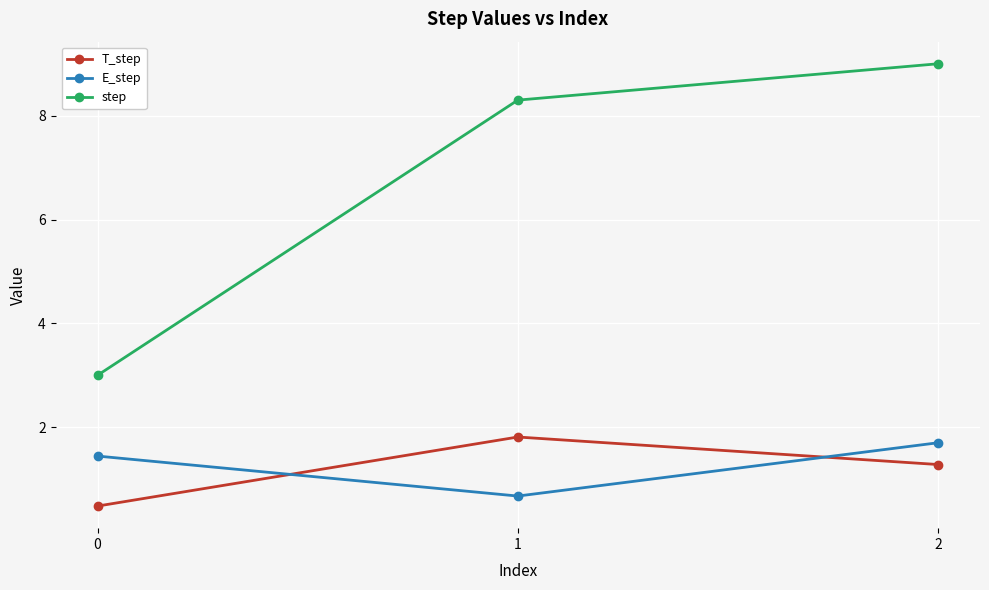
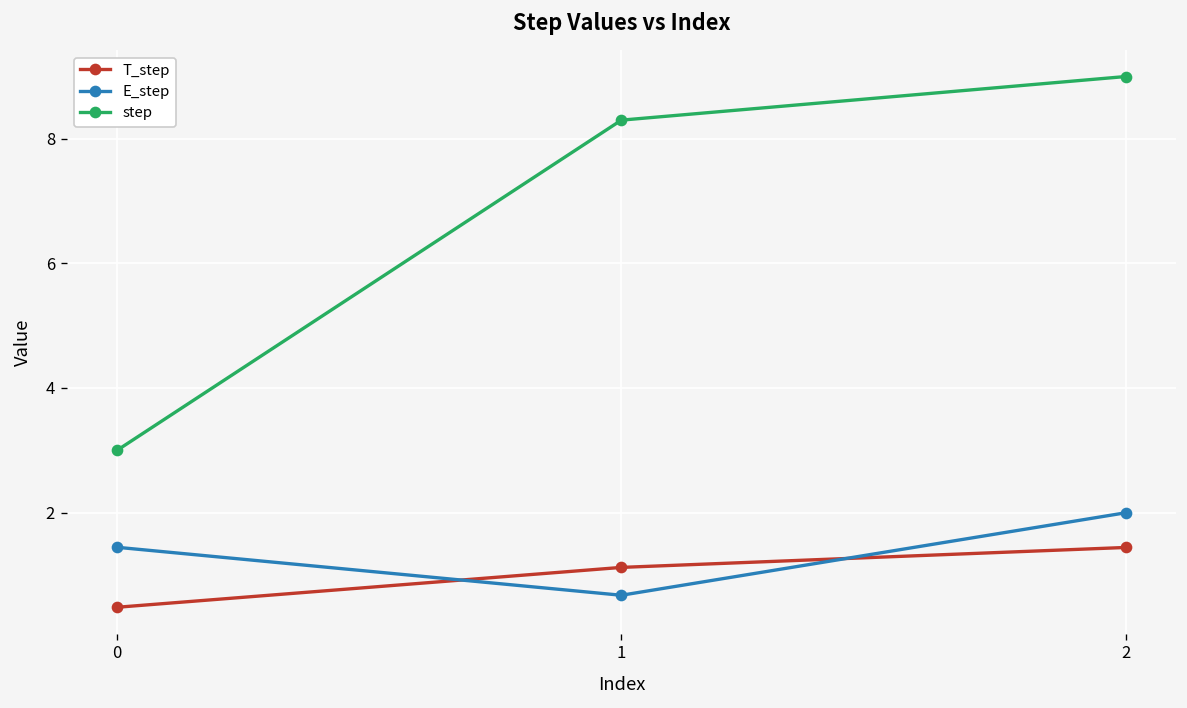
  {
    "T_step": {
      "0": 0.5,
-     "1": 1.8,
-     "2": 1.3
+     "1": 1.1,
+     "2": 1.4
    },
    "E_step": {
      "0": 1.4,
      "1": 0.7,
-     "2": 1.7
+     "2": 2.0
    },
    "step": {
      "0": 3.0,
      "1": 8.3,
      "2": 9.0
    }
  }
